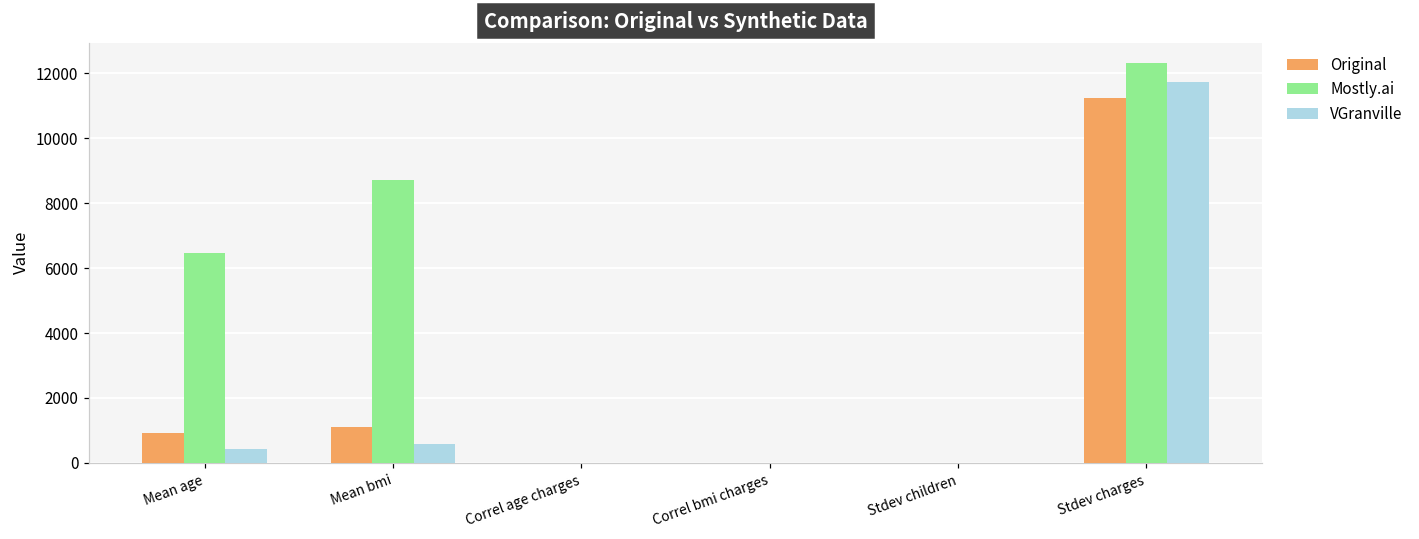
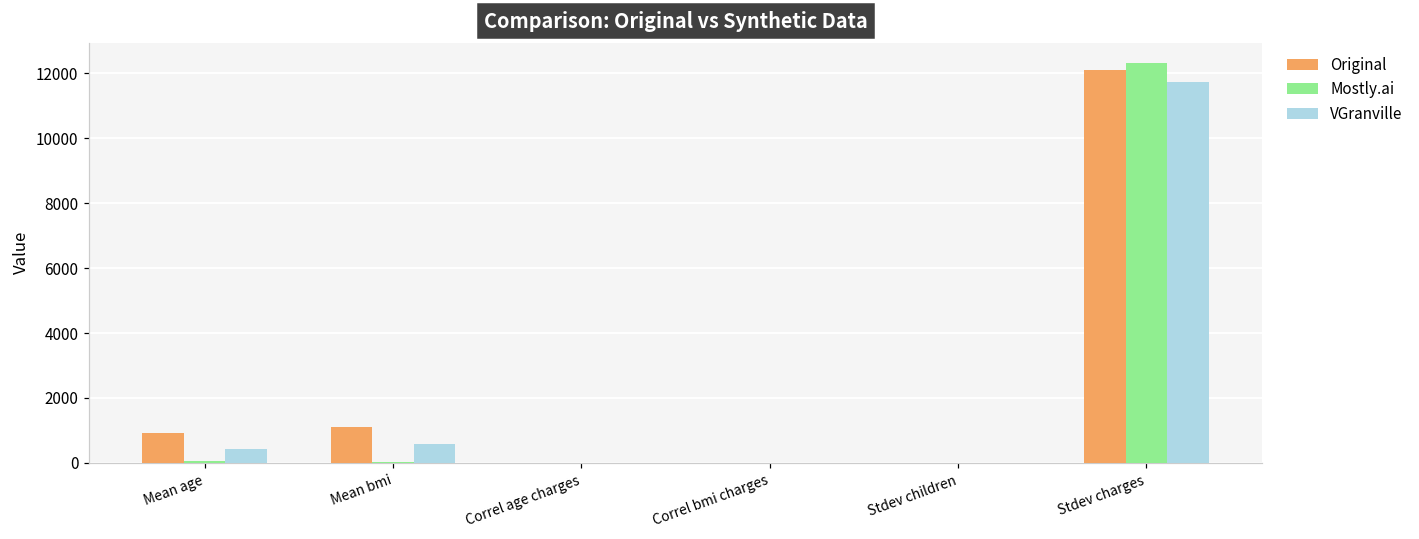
  {
    "Original": {
      "Mean age": 900,
      "Mean bmi": 1100,
-     "Stdev charges": 11300
+     "Stdev charges": 12100
    },
    "Mostly.ai": {
-     "Mean age": 6500,
-     "Mean bmi": 8700,
+     "Mean age": 0,
+     "Mean bmi": 0,
      "Stdev charges": 12300
    },
    "VGranville": {
      "Mean age": 400,
      "Mean bmi": 600,
      "Stdev charges": 11800
    }
  }
